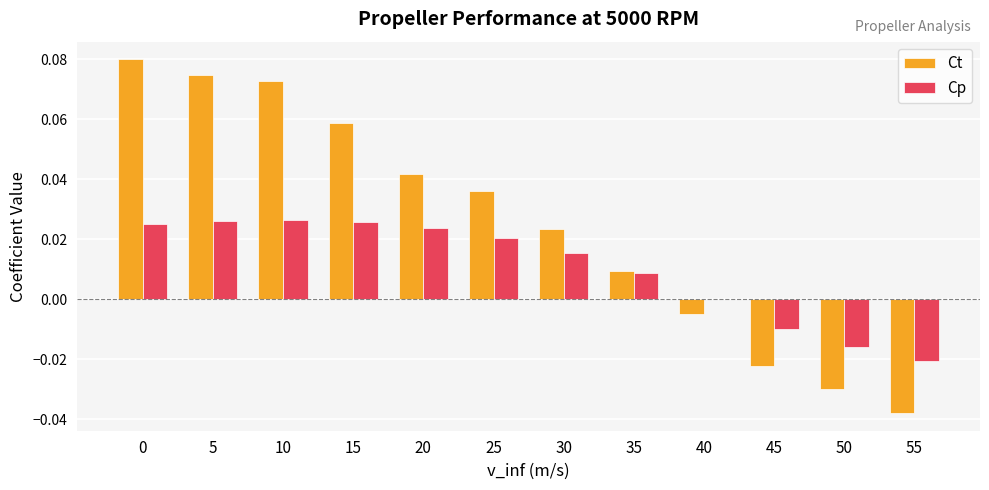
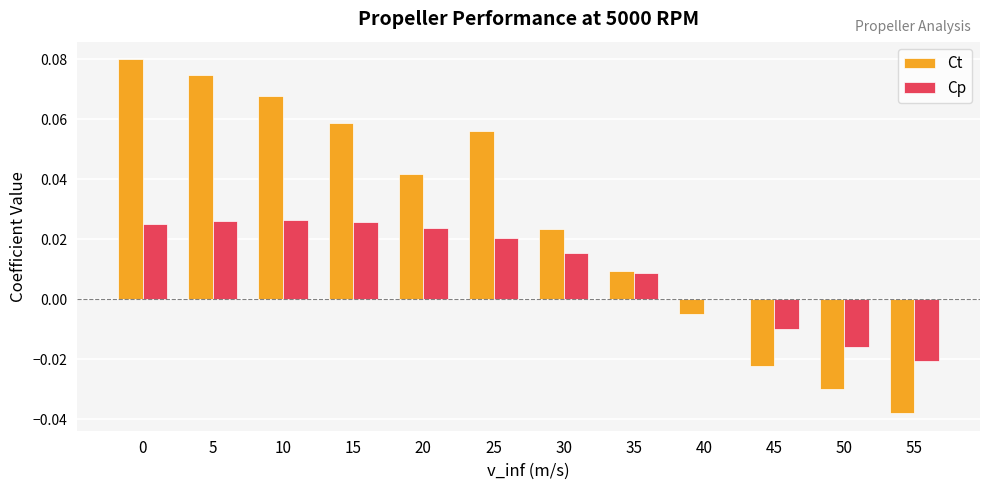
  {
    "Ct": {
      "0": 0.080,
      "5": 0.075,
-     "10": 0.073,
+     "10": 0.068,
      "15": 0.059,
      "20": 0.042,
-     "25": 0.036,
+     "25": 0.056,
      "30": 0.023,
      "35": 0.009,
      "40": -0.005,
      "45": -0.022,
      "50": -0.030,
      "55": -0.038
    },
    "Cp": {
      "0": 0.025,
      "5": 0.026,
      "10": 0.026,
      "15": 0.026,
      "20": 0.024,
      "25": 0.020,
      "30": 0.016,
      "35": 0.009,
      "45": -0.010,
      "50": -0.016,
      "55": -0.021
    }
  }
